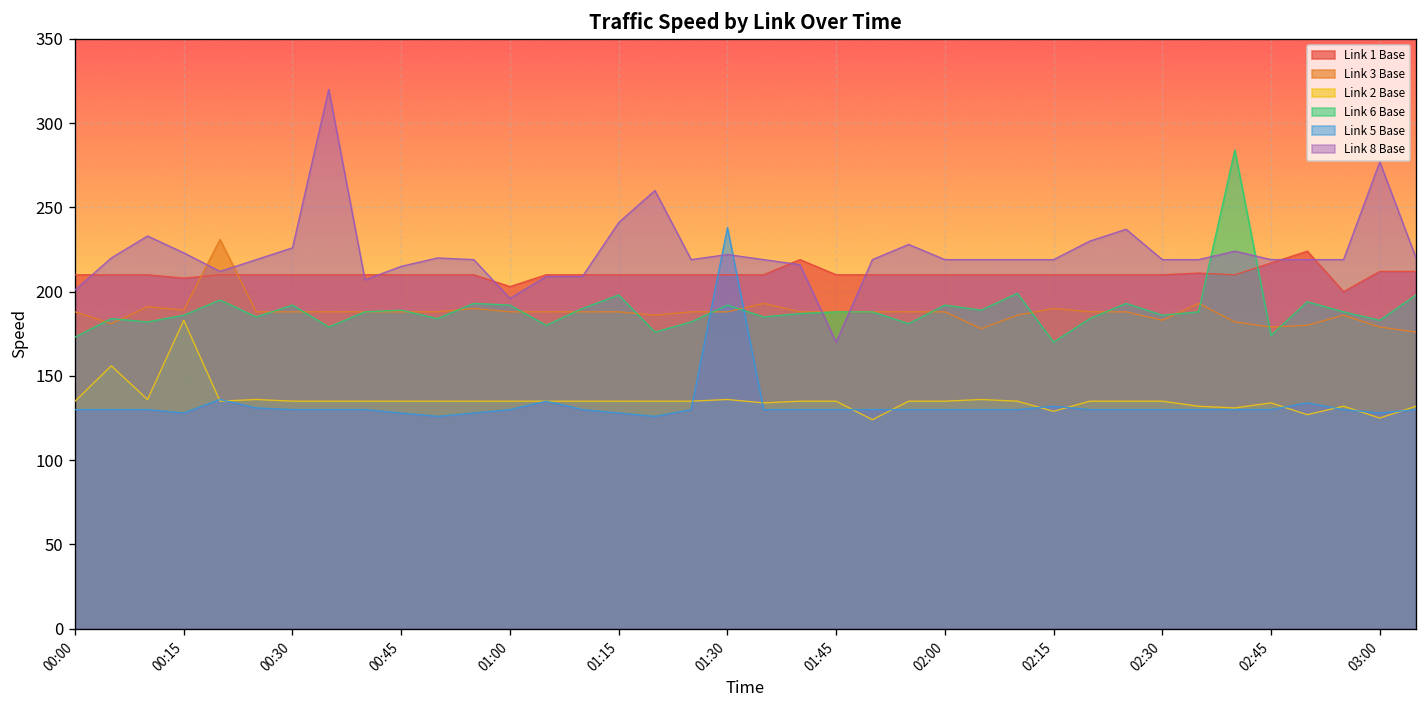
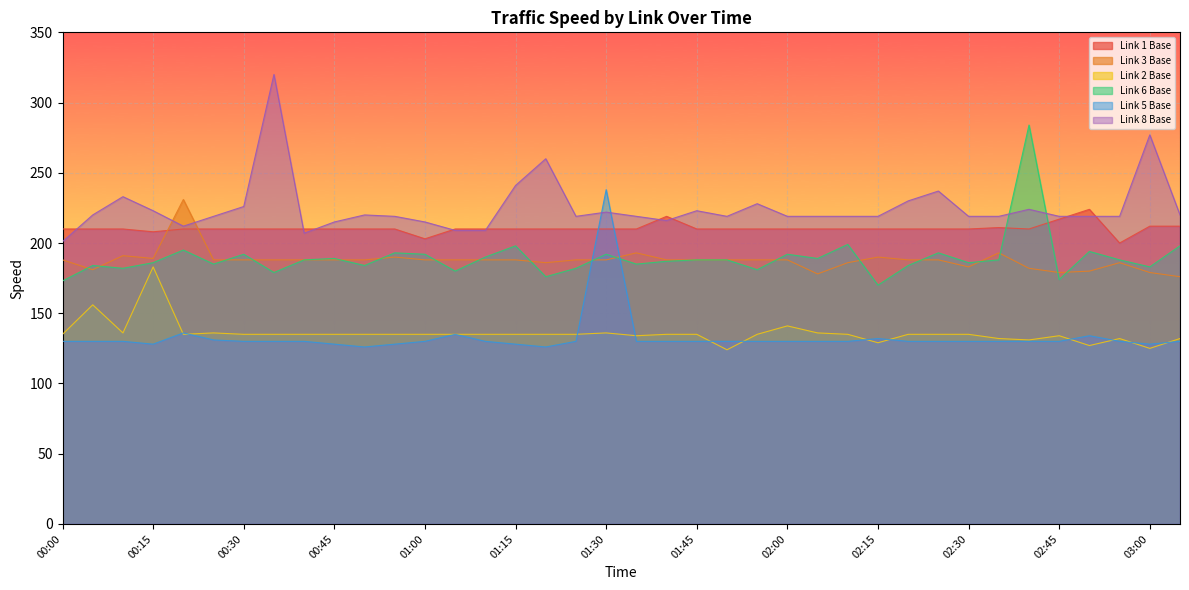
  {
    "Link 2 Base": {
      "00:00": 135,
      "00:15": 183,
      "00:30": 135,
      "00:45": 135,
      "01:00": 135,
      "01:15": 135,
      "01:30": 136,
      "01:45": 135,
-     "02:00": 135,
+     "02:00": 141,
      "02:15": 129,
      "02:30": 135,
      "02:45": 134,
      "03:00": 125
    },
    "Link 6 Base": {
      "00:00": 173,
      "00:15": 186,
      "00:30": 192,
      "01:00": 192,
      "01:15": 198,
      "01:30": 192,
      "02:00": 192,
      "02:15": 170,
      "02:30": 186,
      "02:45": 174,
      "03:00": 183
    },
    "Link 5 Base": {
      "00:00": 130,
      "00:15": 128,
      "00:30": 130,
      "00:45": 128,
      "01:00": 130,
      "01:15": 128,
      "01:30": 238,
      "01:45": 130,
      "02:00": 130,
      "02:15": 132,
      "02:30": 130,
      "02:45": 130,
      "03:00": 128
    },
    "Link 8 Base": {
      "00:00": 201,
      "00:15": 223,
      "00:30": 226,
      "00:45": 215,
-     "01:00": 196,
+     "01:00": 215,
      "01:15": 241,
      "01:30": 222,
-     "01:45": 170,
+     "01:45": 223,
      "02:00": 219,
      "02:15": 219,
      "02:30": 219,
      "02:45": 219,
      "03:00": 277
    }
  }
